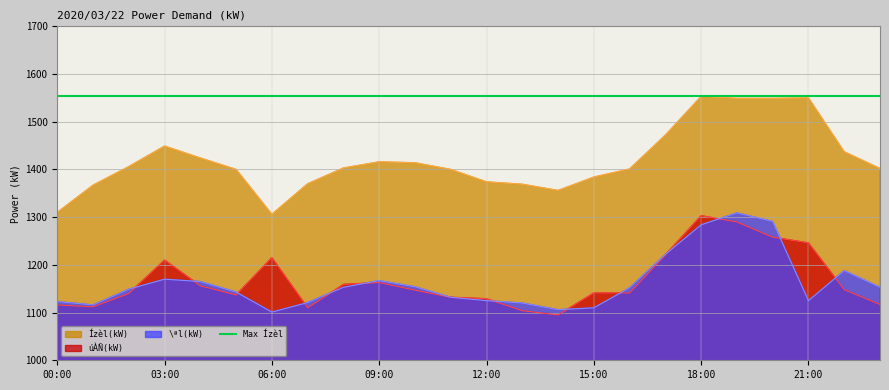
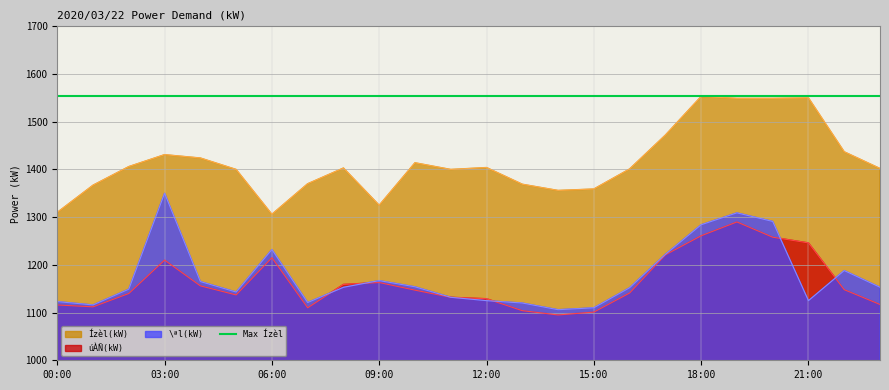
  {
    "Ízèl(kW)": {
      "00:00": 1310,
-     "03:00": 1450,
+     "03:00": 1430,
      "06:00": 1310,
-     "09:00": 1420,
-     "12:00": 1370,
-     "15:00": 1380,
+     "09:00": 1330,
+     "12:00": 1400,
+     "15:00": 1360,
      "18:00": 1550,
      "21:00": 1550
    },
    "úÀÑ(kW)": {
      "00:00": 1120,
      "03:00": 1210,
      "06:00": 1220,
-     "15:00": 1140,
-     "18:00": 1300,
+     "15:00": 1100,
+     "18:00": 1260,
      "21:00": 1250
    },
    "\\ªl(kW)": {
      "00:00": 1120,
-     "03:00": 1170,
-     "06:00": 1100,
+     "03:00": 1350,
+     "06:00": 1230,
      "15:00": 1110,
      "18:00": 1280,
      "21:00": 1130
    }
  }
